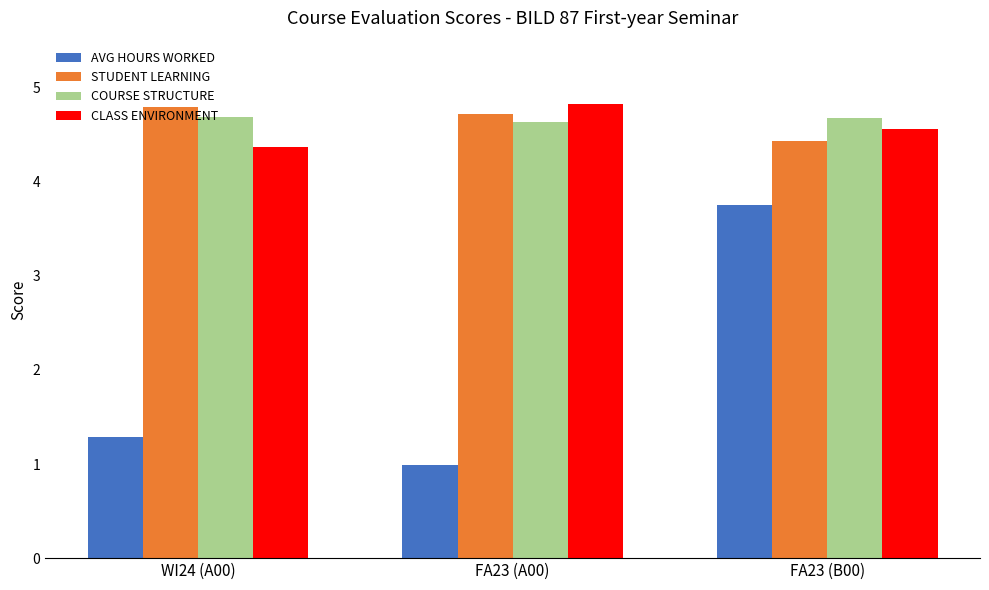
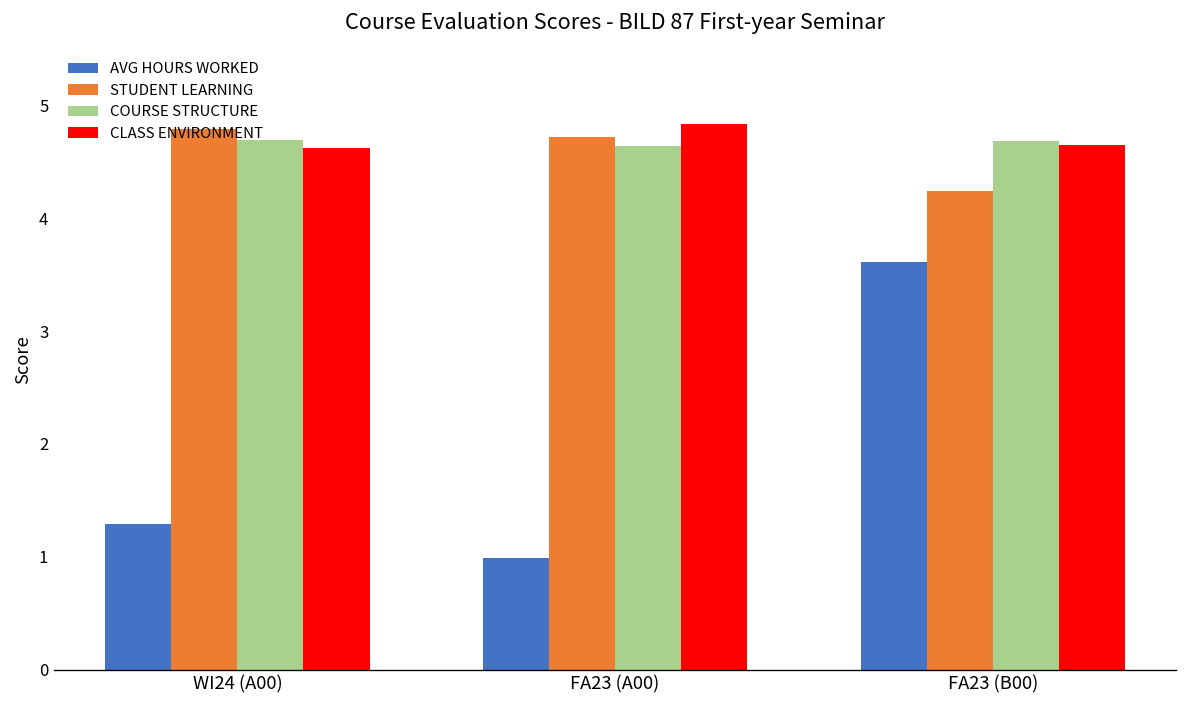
  {
    "AVG HOURS WORKED": {
      "WI24 (A00)": 1.3,
      "FA23 (A00)": 1.0,
-     "FA23 (B00)": 3.8
+     "FA23 (B00)": 3.6
    },
    "STUDENT LEARNING": {
      "WI24 (A00)": 4.8,
      "FA23 (A00)": 4.7,
-     "FA23 (B00)": 4.4
+     "FA23 (B00)": 4.2
    },
    "COURSE STRUCTURE": {
      "WI24 (A00)": 4.7,
      "FA23 (A00)": 4.6,
      "FA23 (B00)": 4.7
    },
    "CLASS ENVIRONMENT": {
-     "WI24 (A00)": 4.4,
+     "WI24 (A00)": 4.6,
      "FA23 (A00)": 4.8,
-     "FA23 (B00)": 4.6
+     "FA23 (B00)": 4.7
    }
  }
